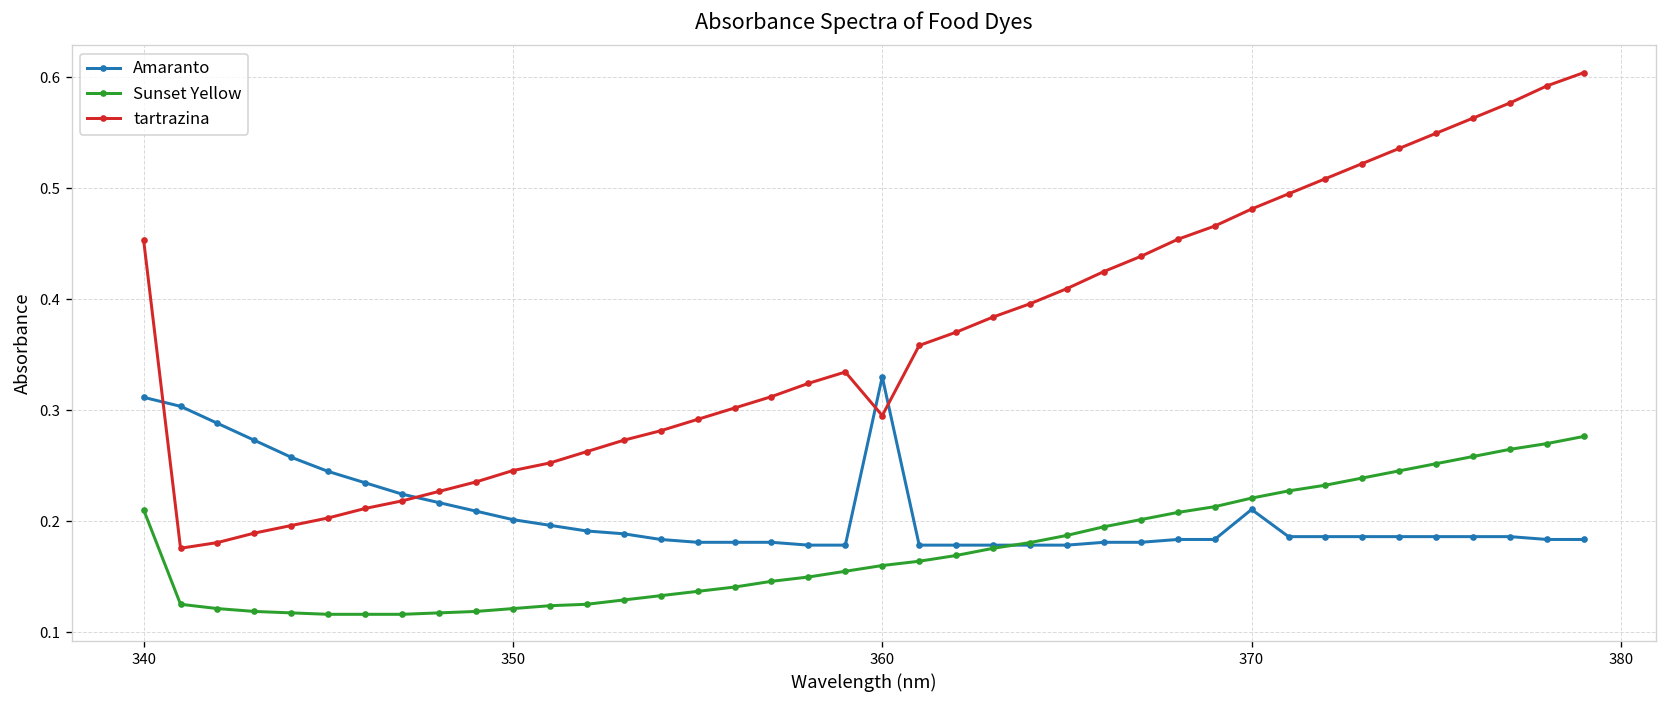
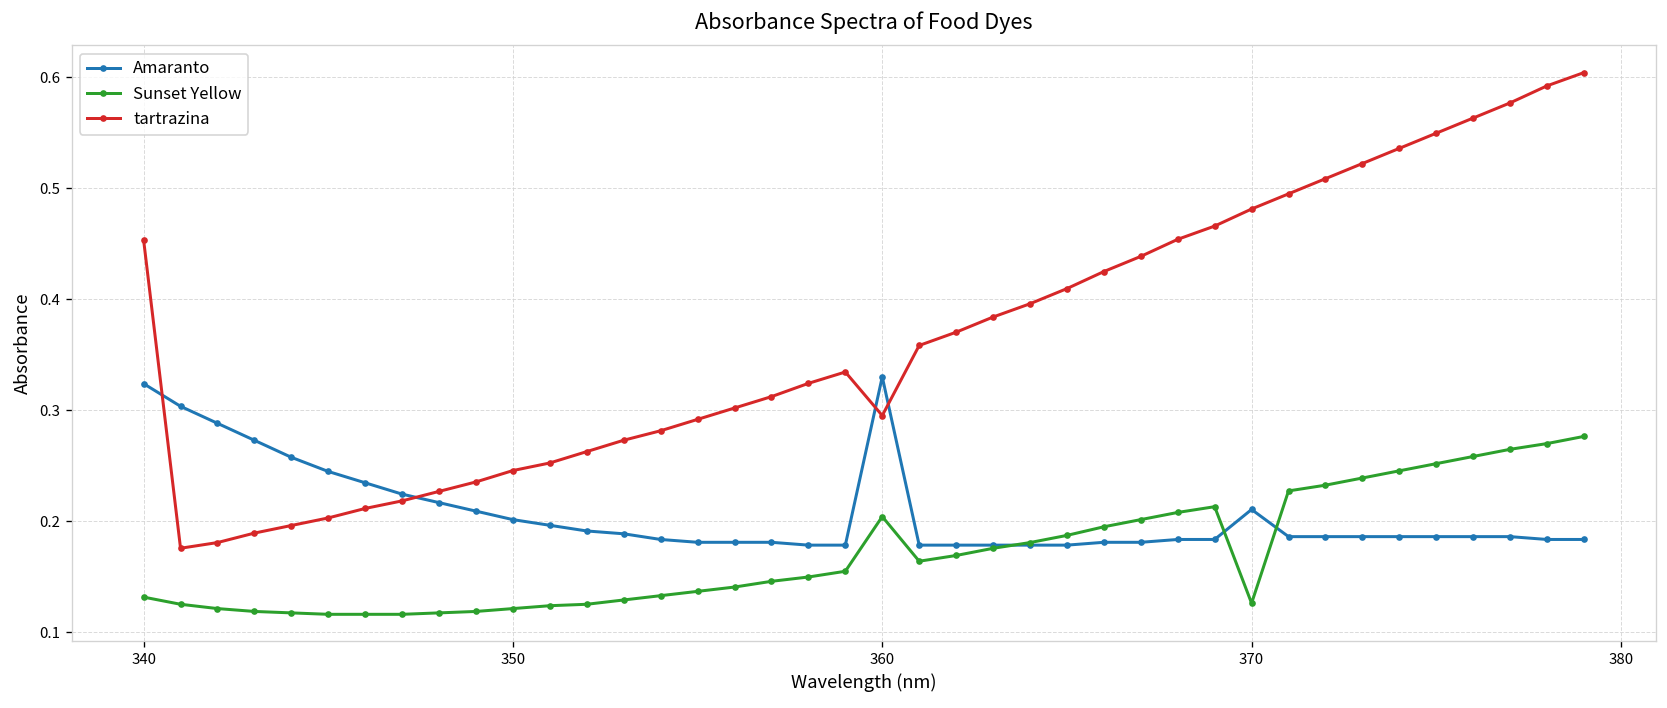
  {
    "Amaranto": {
-     "340": 0.31,
+     "340": 0.32,
      "350": 0.20,
      "360": 0.33,
      "370": 0.21
    },
    "Sunset Yellow": {
-     "340": 0.21,
+     "340": 0.13,
      "350": 0.12,
-     "360": 0.16,
-     "370": 0.22
+     "360": 0.20,
+     "370": 0.13
    },
    "tartrazina": {
      "340": 0.45,
      "350": 0.25,
      "360": 0.30,
      "370": 0.48
    }
  }
